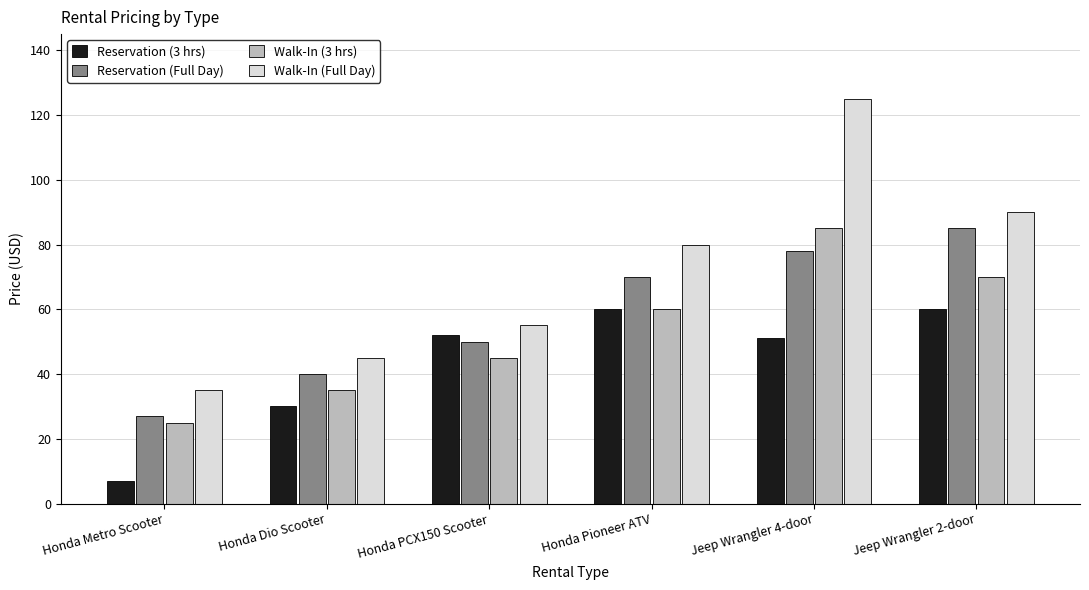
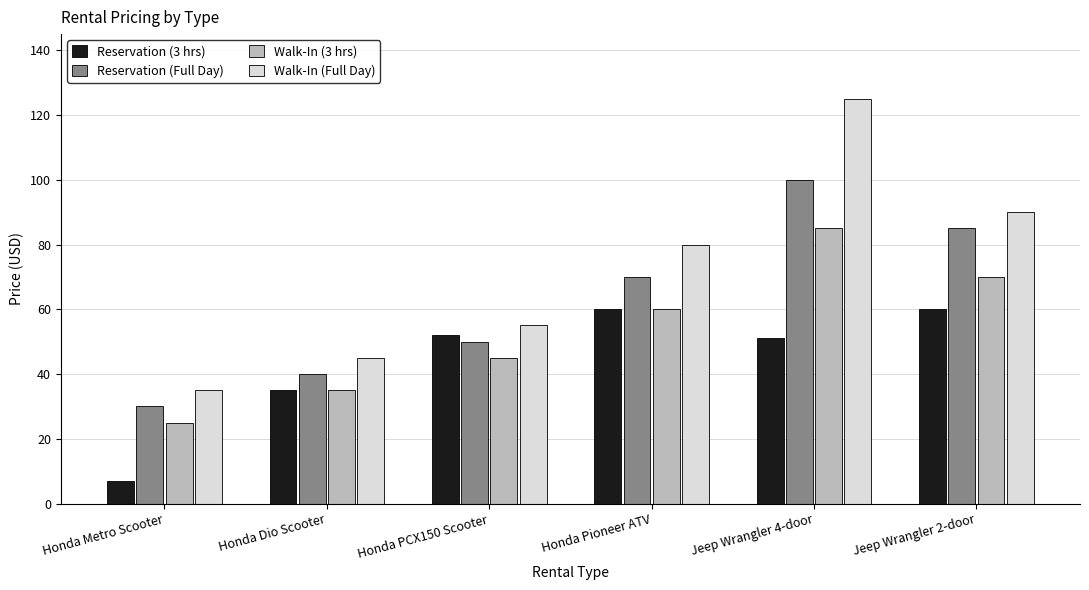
  {
    "Reservation (3 hrs)": {
      "Honda Metro Scooter": 7,
-     "Honda Dio Scooter": 30,
+     "Honda Dio Scooter": 35,
      "Honda PCX150 Scooter": 52,
      "Honda Pioneer ATV": 60,
      "Jeep Wrangler 4-door": 51,
      "Jeep Wrangler 2-door": 60
    },
    "Reservation (Full Day)": {
-     "Honda Metro Scooter": 27,
+     "Honda Metro Scooter": 30,
      "Honda Dio Scooter": 40,
      "Honda PCX150 Scooter": 50,
      "Honda Pioneer ATV": 70,
-     "Jeep Wrangler 4-door": 78,
+     "Jeep Wrangler 4-door": 100,
      "Jeep Wrangler 2-door": 85
    }
  }
